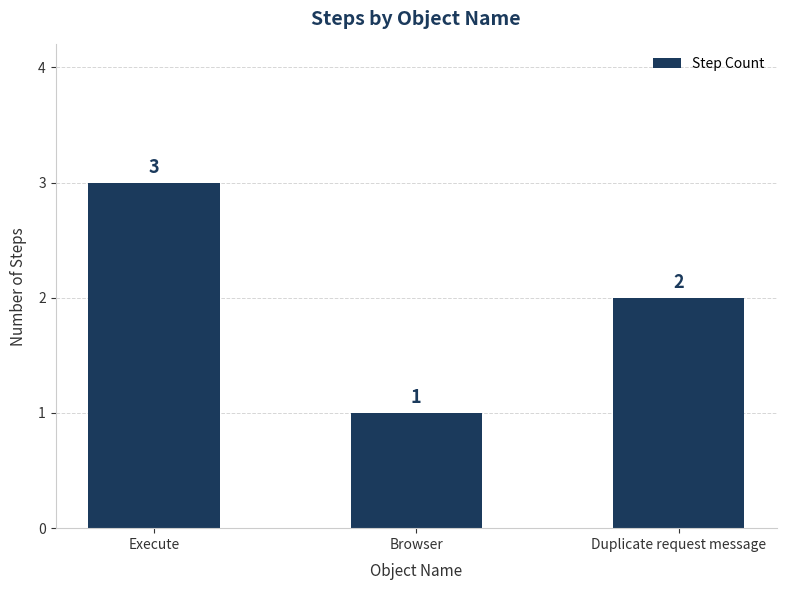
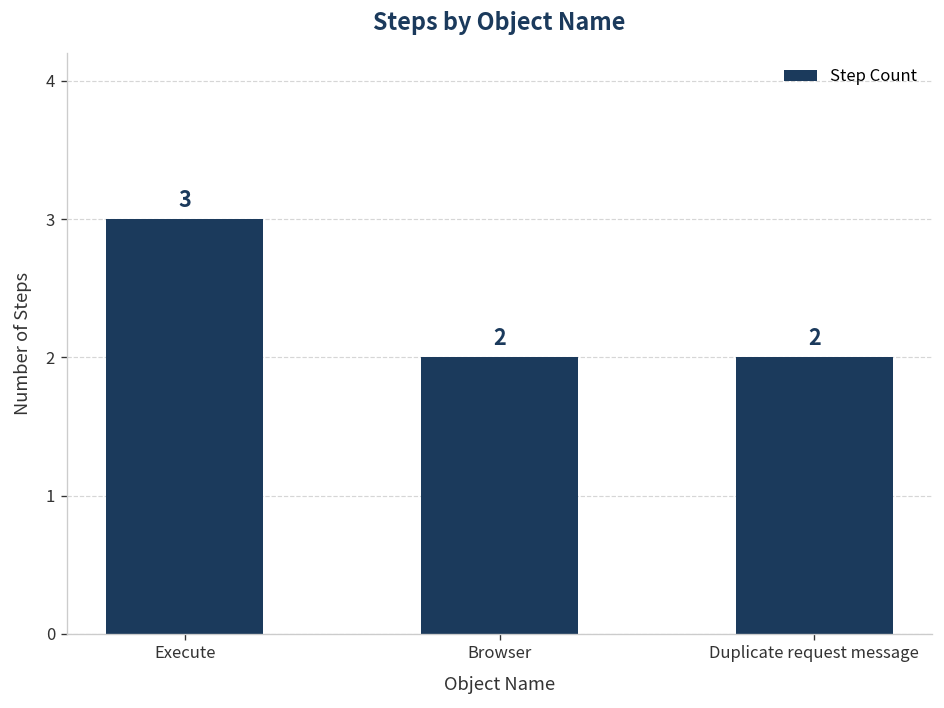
  {
    "Execute": 3,
-   "Browser": 1,
+   "Browser": 2,
    "Duplicate request message": 2
  }
